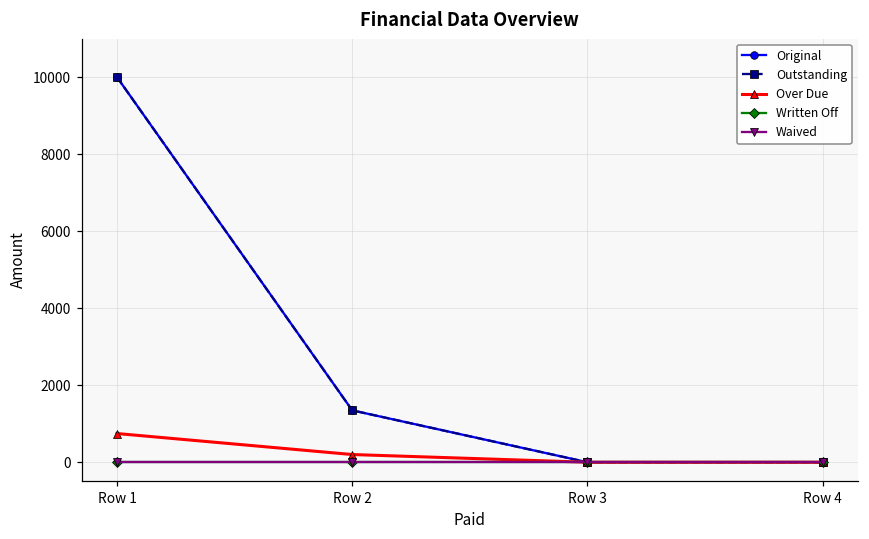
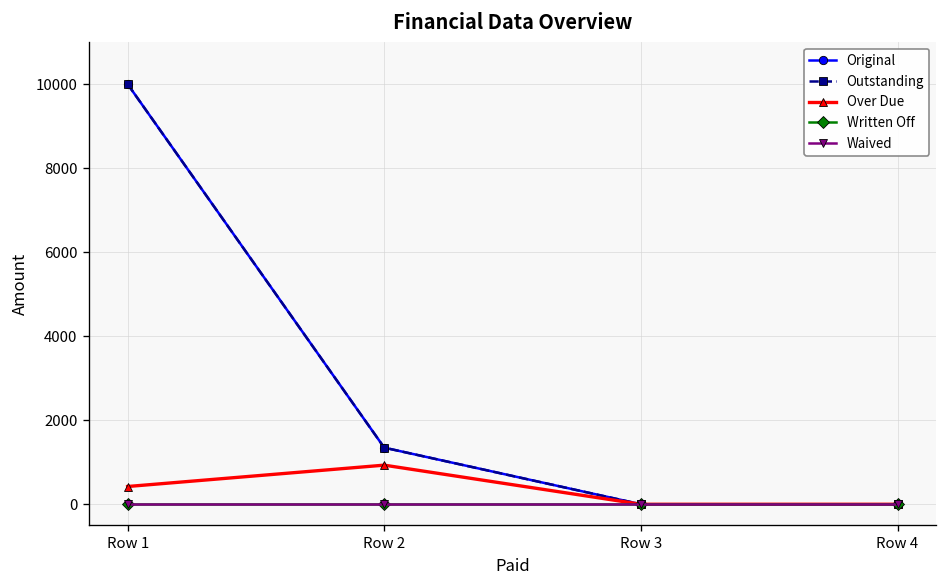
  {
    "Outstanding": {
      "Row 1": 10000,
      "Row 2": 1300
    },
    "Over Due": {
-     "Row 1": 700,
-     "Row 2": 200
+     "Row 1": 400,
+     "Row 2": 900
    },
    "Waived": {
      "Row 1": 0,
      "Row 2": 0
    }
  }
